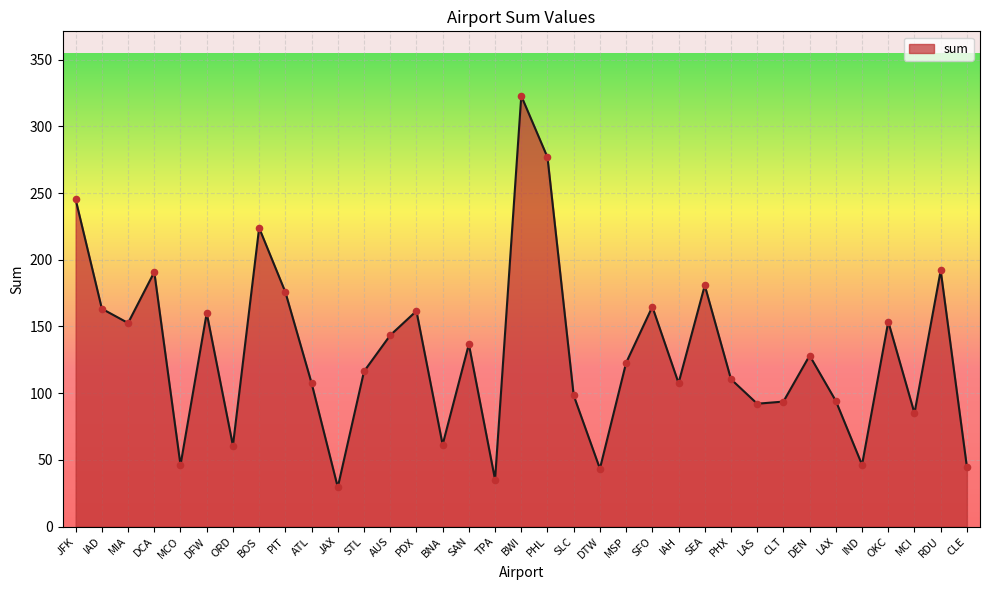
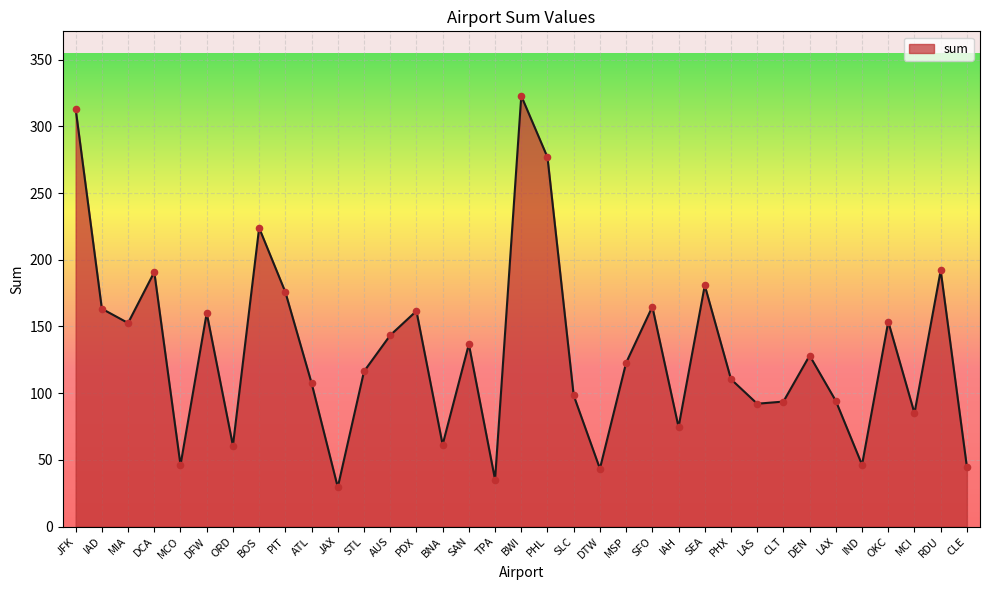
  {
-   "JFK": 245,
+   "JFK": 313,
    "IAD": 163,
    "MIA": 153,
    "DCA": 191,
    "MCO": 46,
    "DFW": 160,
    "ORD": 61,
    "BOS": 224,
    "PIT": 176,
    "ATL": 108,
    "JAX": 30,
    "STL": 116,
    "AUS": 143,
    "PDX": 162,
    "BNA": 61,
    "SAN": 137,
    "TPA": 35,
    "BWI": 323,
    "PHL": 277,
    "SLC": 98,
    "DTW": 43,
    "MSP": 123,
    "SFO": 165,
-   "IAH": 108,
+   "IAH": 75,
    "SEA": 181,
    "PHX": 111,
    "LAS": 92,
    "CLT": 94,
    "DEN": 128,
    "LAX": 94,
    "IND": 46,
    "OKC": 154,
    "MCI": 85,
    "RDU": 192,
    "CLE": 45
  }
